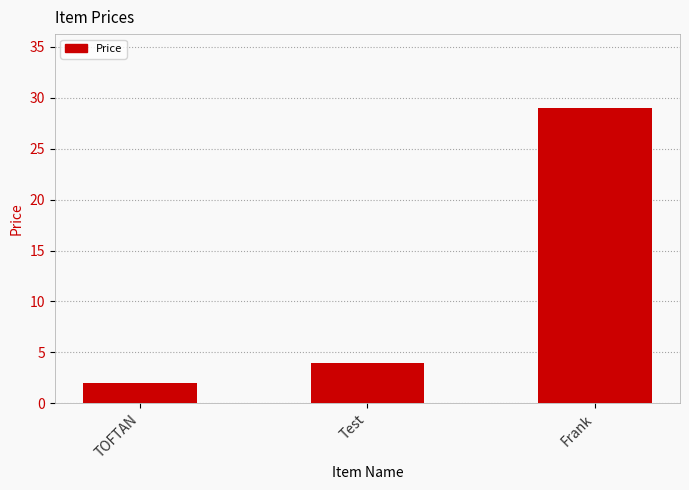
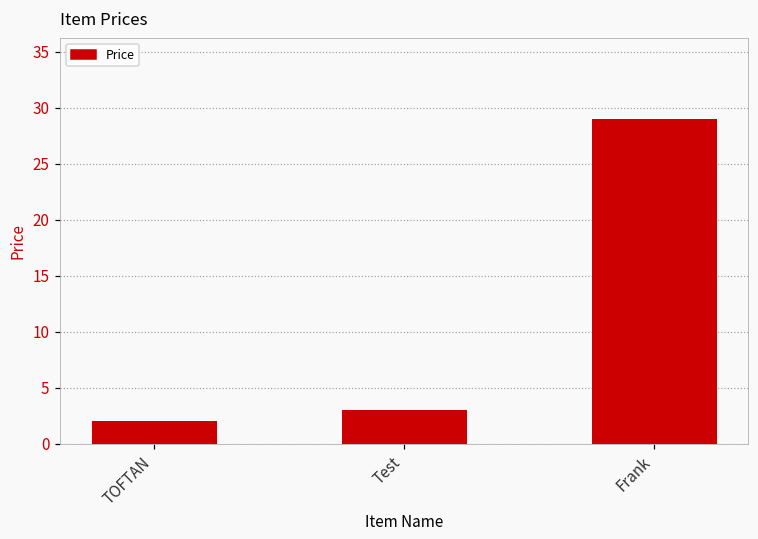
  {
    "TOFTAN": 2,
-   "Test": 4,
+   "Test": 3,
    "Frank": 29
  }
